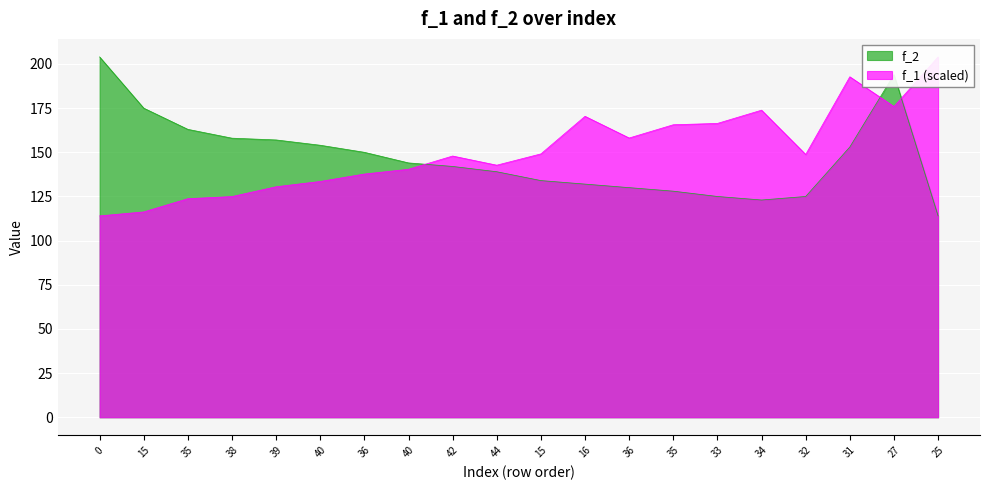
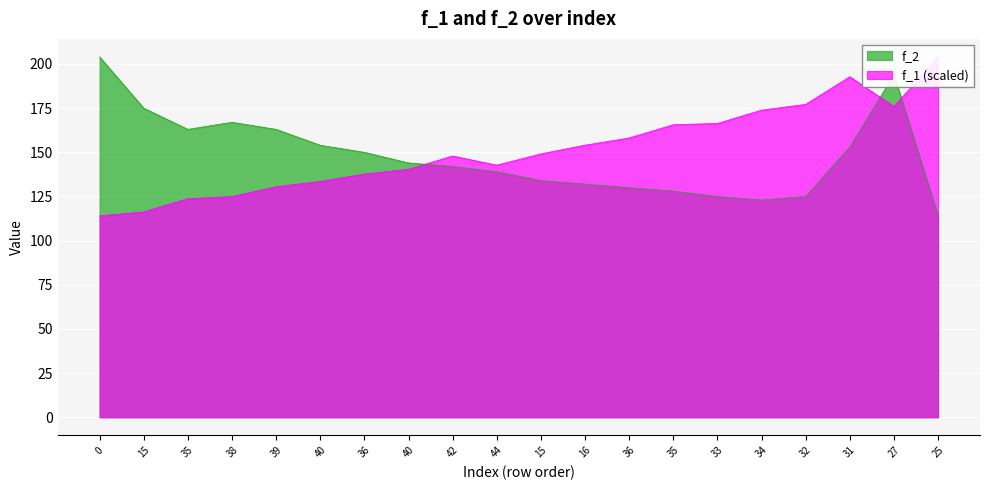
  {
    "f_2": {
      "0": 204,
-     "38": 158,
-     "39": 157,
+     "38": 167,
+     "39": 163,
      "42": 142,
      "44": 139,
      "16": 132,
      "33": 125,
      "34": 123,
      "32": 125,
      "31": 153,
      "25": 114
    },
    "f_1 (scaled)": {
      "0": 114,
      "38": 125,
      "39": 131,
      "42": 148,
      "44": 143,
-     "16": 170,
+     "16": 154,
      "33": 166,
      "34": 174,
-     "32": 149,
+     "32": 177,
      "31": 193,
      "27": 176
    }
  }
